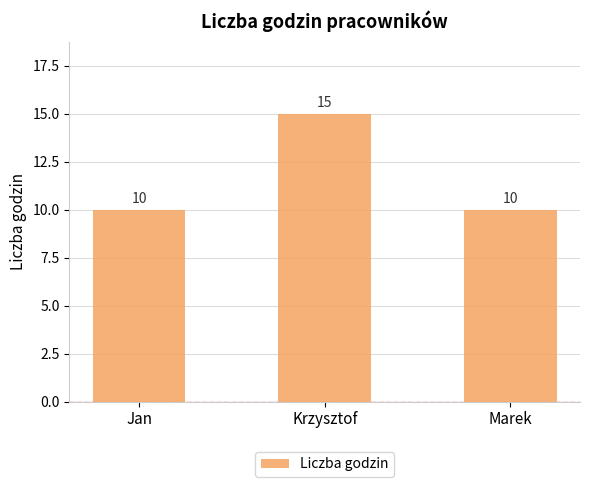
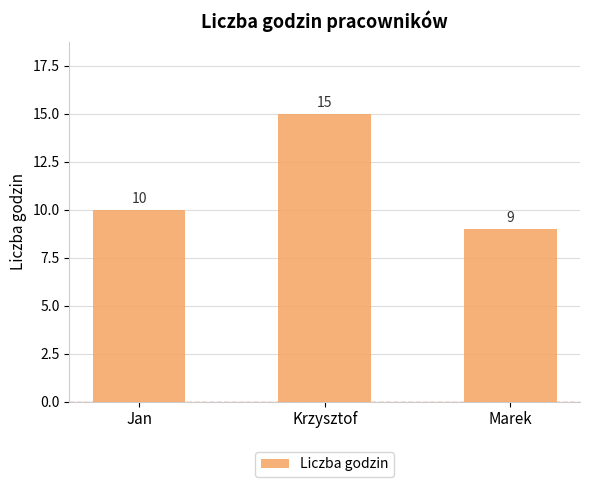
  {
    "Jan": 10,
    "Krzysztof": 15,
-   "Marek": 10
+   "Marek": 9
  }
